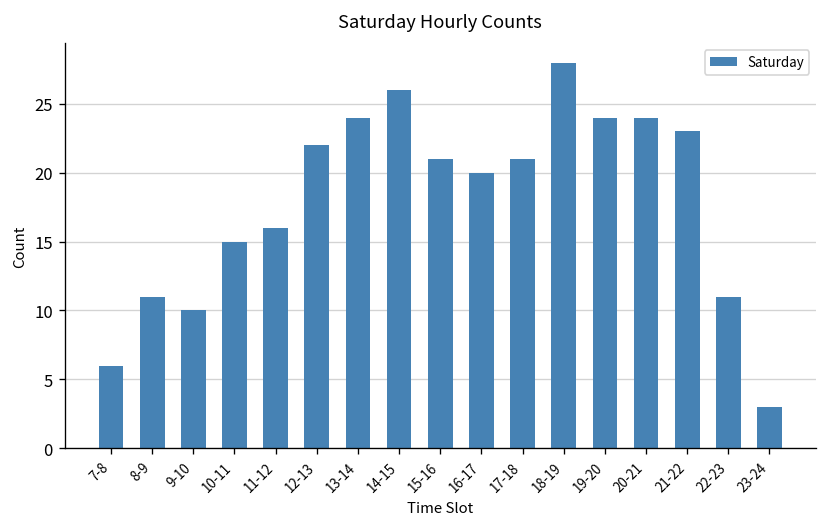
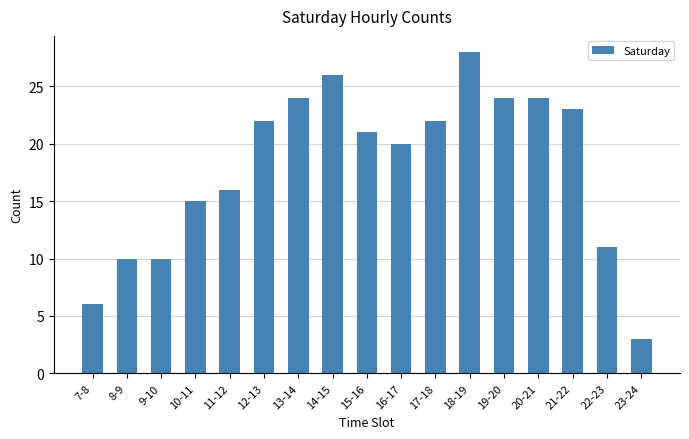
  {
    "7-8": 6,
-   "8-9": 11,
+   "8-9": 10,
    "9-10": 10,
    "10-11": 15,
    "11-12": 16,
    "12-13": 22,
    "13-14": 24,
    "14-15": 26,
    "15-16": 21,
    "16-17": 20,
-   "17-18": 21,
+   "17-18": 22,
    "18-19": 28,
    "19-20": 24,
    "20-21": 24,
    "21-22": 23,
    "22-23": 11,
    "23-24": 3
  }
